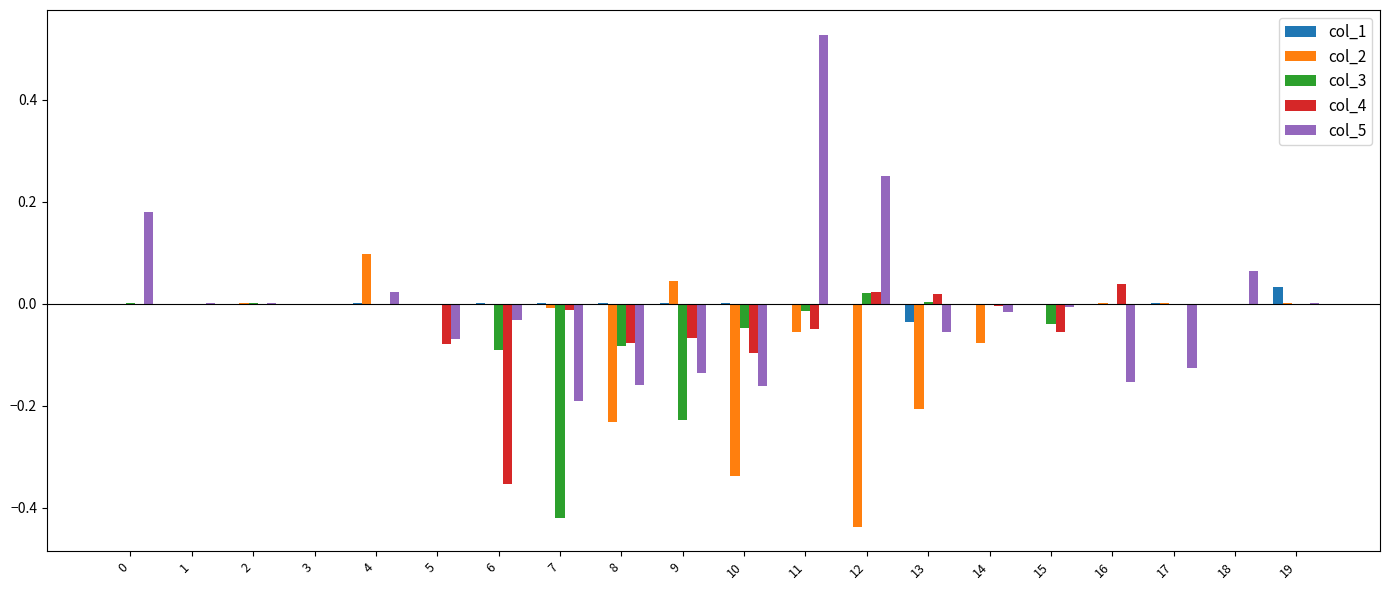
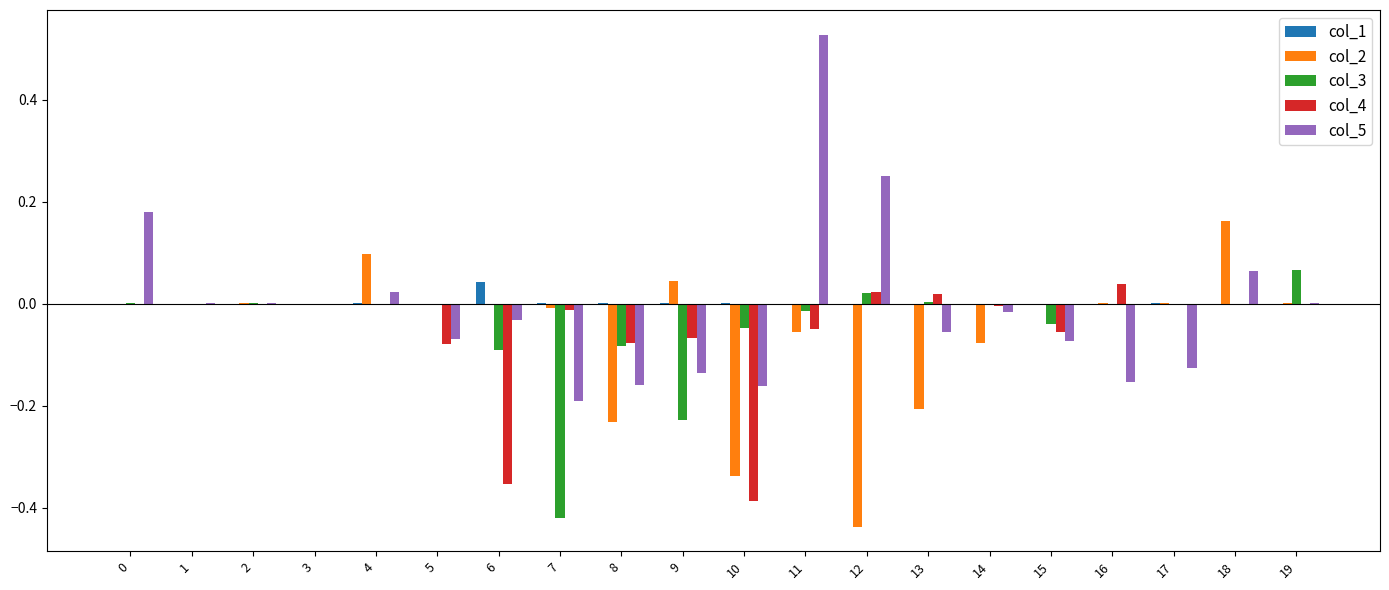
  {
    "col_1": {
-     "6": 0.00,
-     "13": -0.04,
-     "19": 0.03
+     "6": 0.04,
+     "13": 0.00,
+     "19": 0.00
    },
    "col_2": {
      "4": 0.10,
      "7": -0.01,
      "8": -0.23,
      "9": 0.04,
      "10": -0.34,
      "11": -0.05,
      "12": -0.44,
      "13": -0.21,
      "14": -0.08,
-     "18": 0.00
+     "18": 0.16
    },
    "col_3": {
      "6": -0.09,
      "7": -0.42,
      "8": -0.08,
      "9": -0.23,
      "10": -0.05,
      "11": -0.01,
      "12": 0.02,
      "15": -0.04,
-     "19": 0.00
+     "19": 0.07
    },
    "col_4": {
      "5": -0.08,
      "6": -0.35,
      "7": -0.01,
      "8": -0.08,
      "9": -0.07,
-     "10": -0.10,
+     "10": -0.39,
      "11": -0.05,
      "12": 0.02,
      "13": 0.02,
      "15": -0.06,
      "16": 0.04
    },
    "col_5": {
      "0": 0.18,
      "4": 0.02,
      "5": -0.07,
      "6": -0.03,
      "7": -0.19,
      "8": -0.16,
      "9": -0.14,
      "10": -0.16,
      "11": 0.53,
      "12": 0.25,
      "13": -0.06,
      "14": -0.02,
-     "15": -0.01,
+     "15": -0.07,
      "16": -0.15,
      "17": -0.13,
      "18": 0.06
    }
  }
